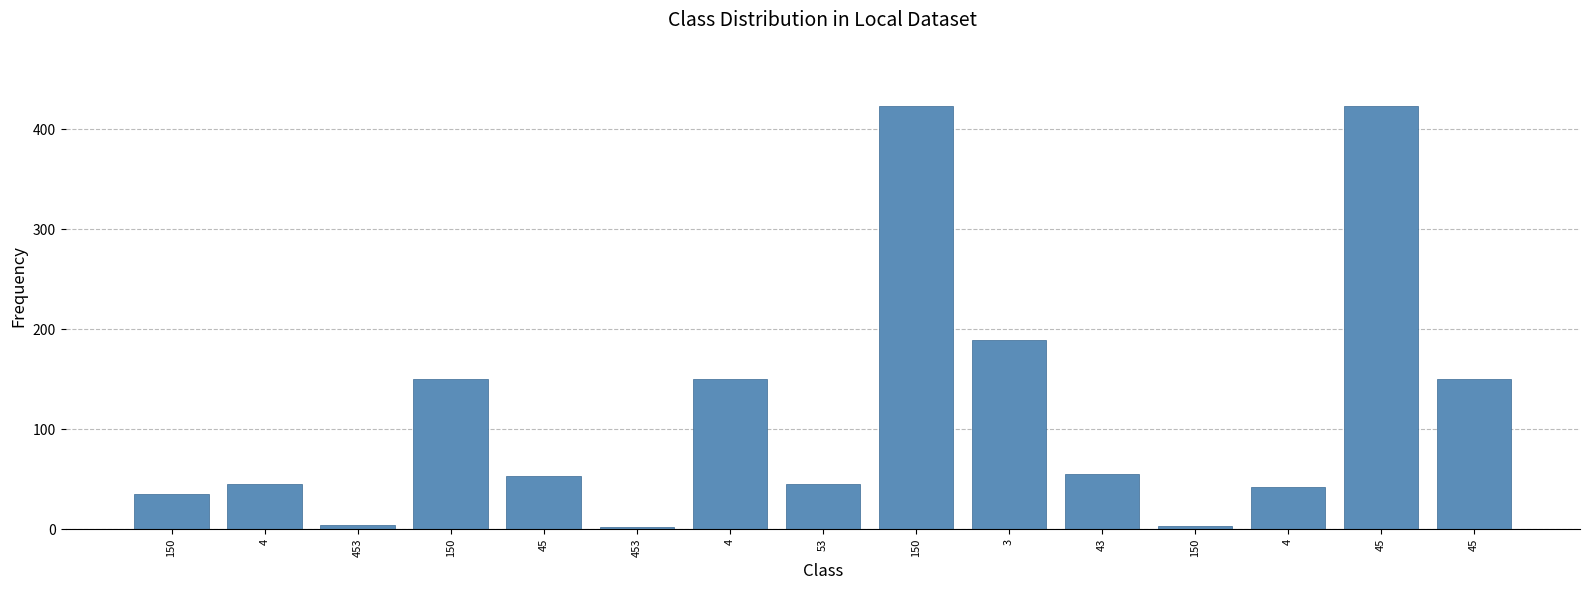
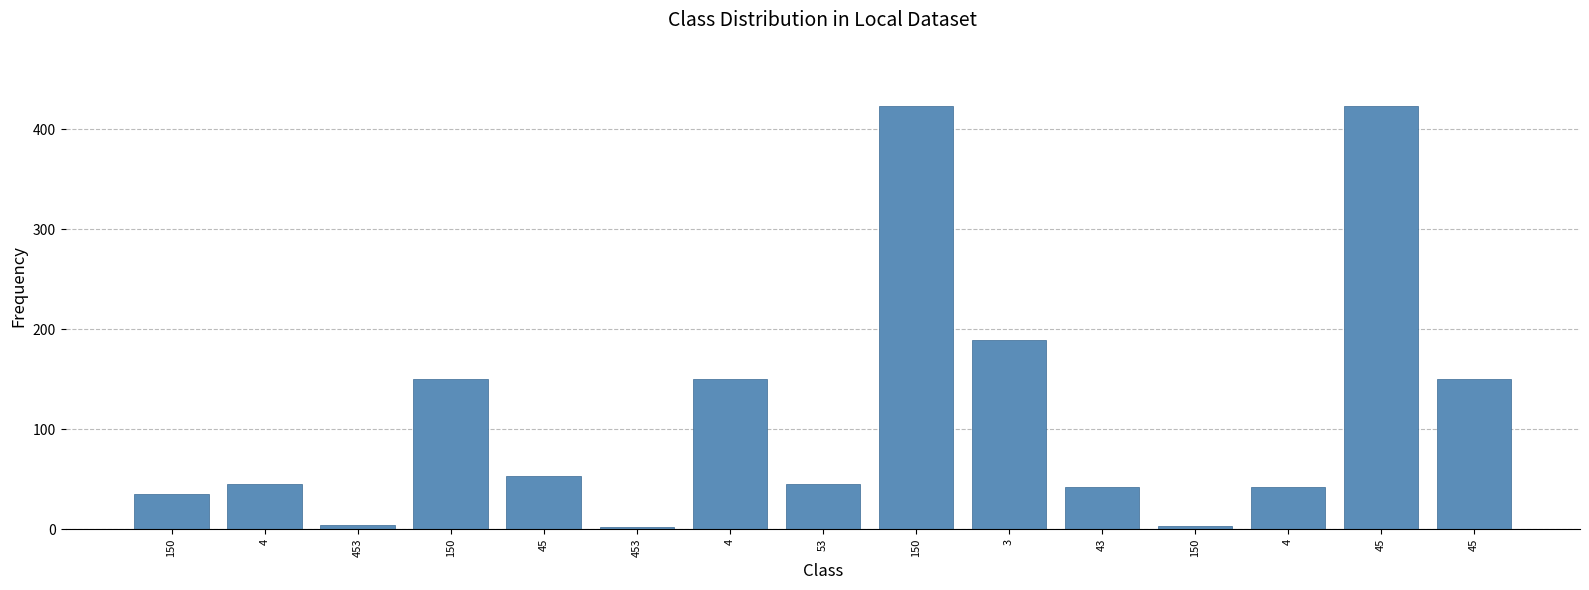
  {
    "53": 45,
    "3": 189,
-   "43": 55
+   "43": 42
  }
